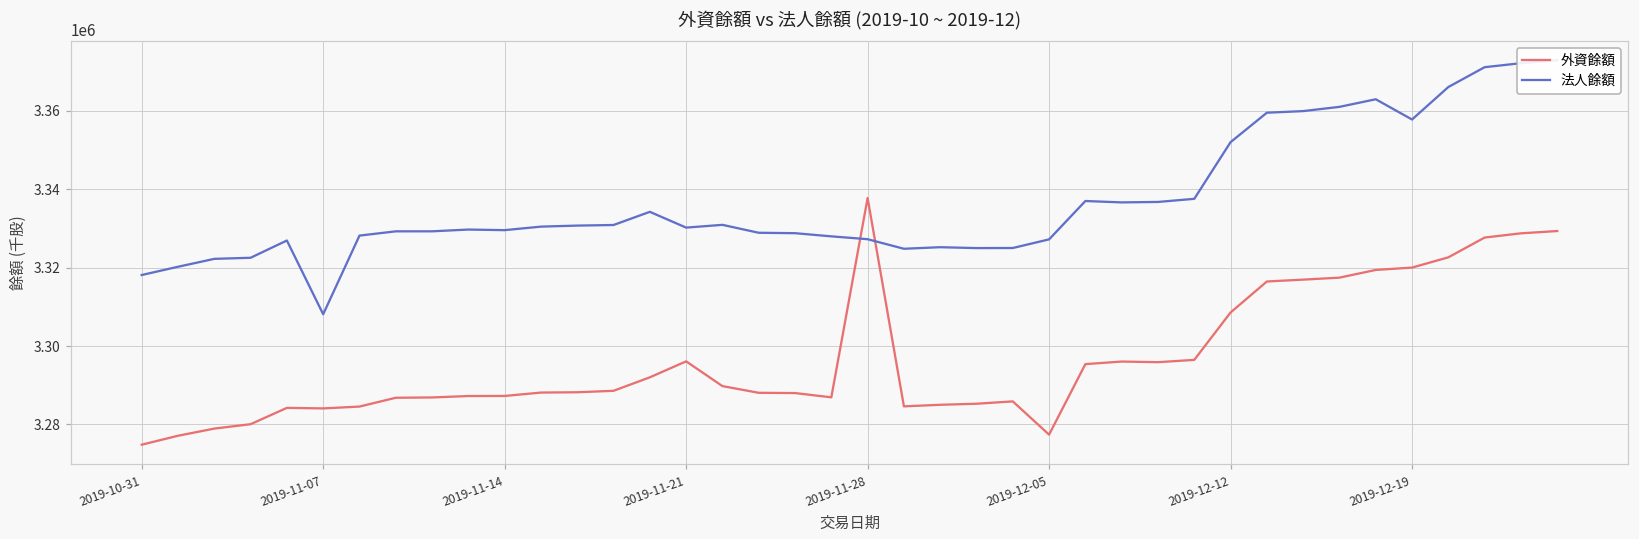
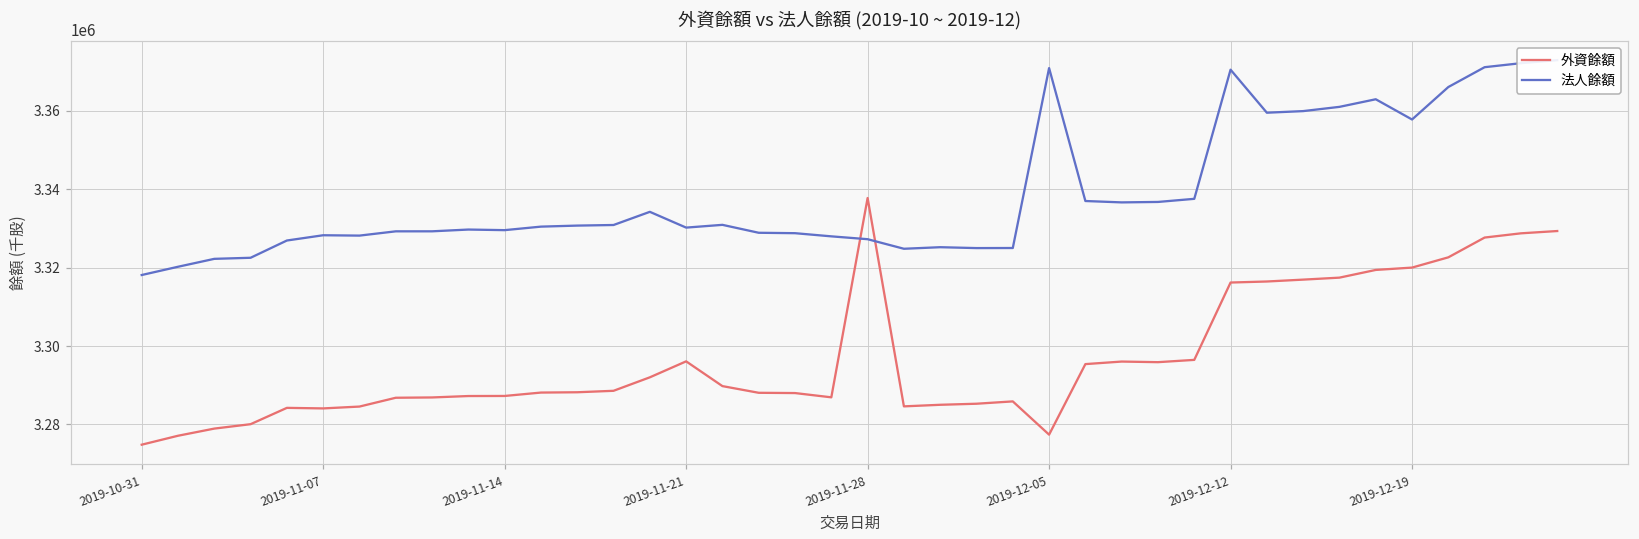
  {
    "外資餘額": {
      "2019-10-31": 3275000,
      "2019-11-07": 3284000,
      "2019-11-14": 3287000,
      "2019-11-21": 3296000,
      "2019-11-28": 3338000,
      "2019-12-05": 3277000,
-     "2019-12-12": 3309000,
+     "2019-12-12": 3316000,
      "2019-12-19": 3320000
    },
    "法人餘額": {
      "2019-10-31": 3318000,
-     "2019-11-07": 3308000,
+     "2019-11-07": 3328000,
      "2019-11-14": 3330000,
      "2019-11-21": 3330000,
      "2019-11-28": 3327000,
-     "2019-12-05": 3327000,
-     "2019-12-12": 3352000,
+     "2019-12-05": 3371000,
+     "2019-12-12": 3370000,
      "2019-12-19": 3358000
    }
  }
